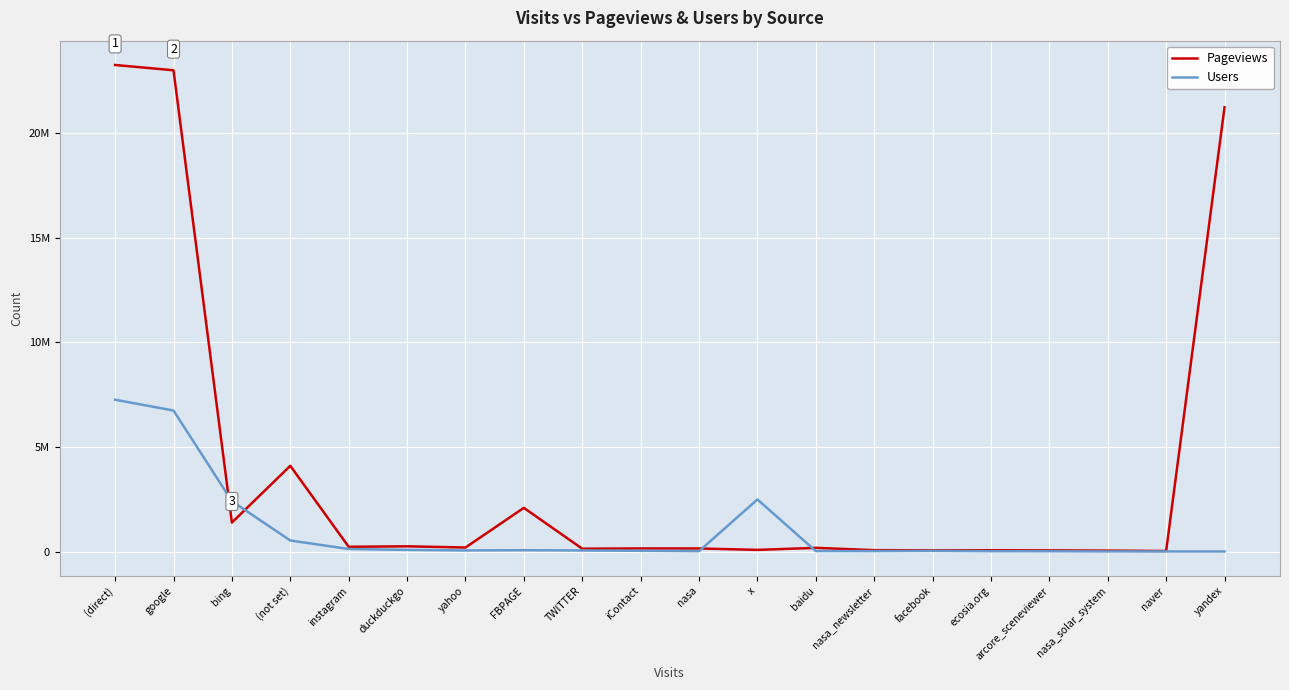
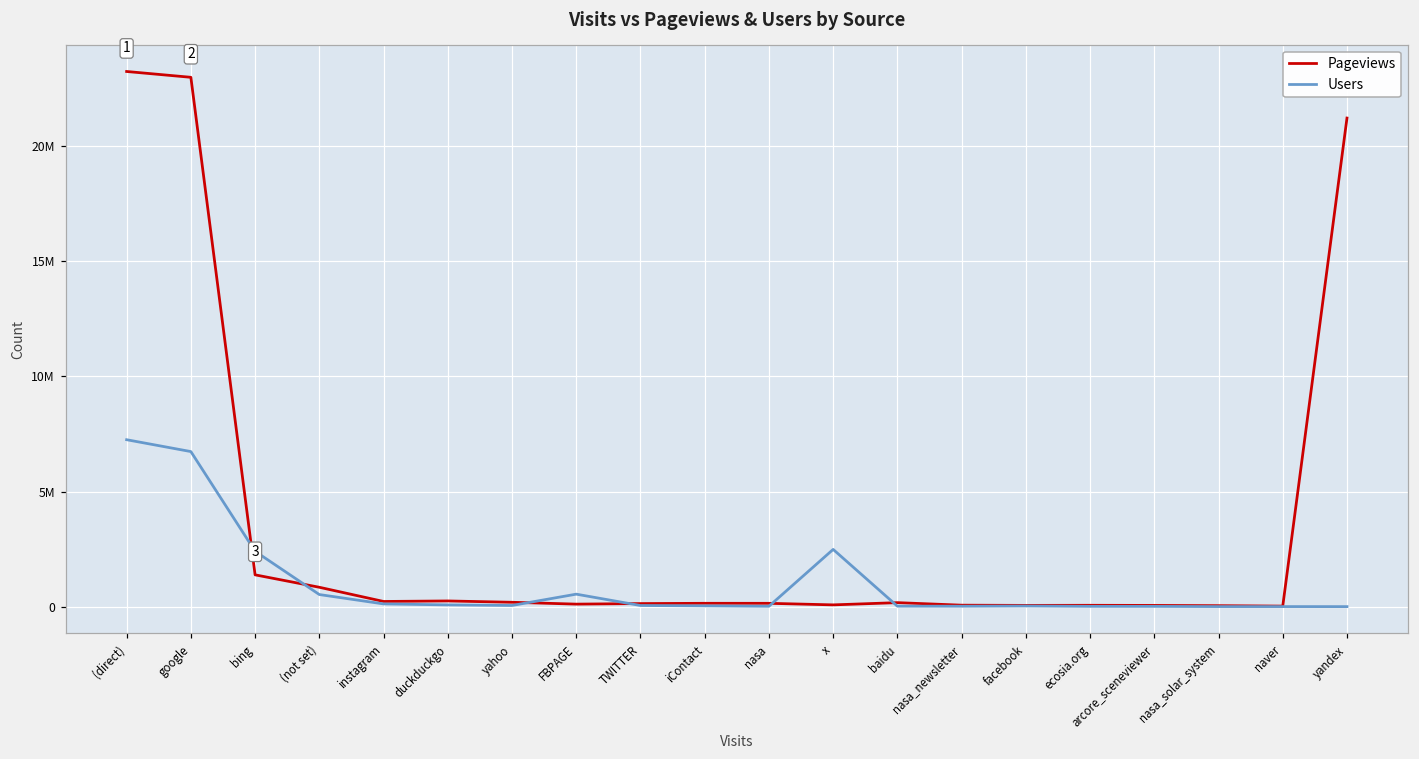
  {
    "Pageviews": {
      "bing": 1400000,
-     "(not set)": 4100000,
+     "(not set)": 800000,
      "duckduckgo": 200000,
      "yahoo": 200000,
-     "FBPAGE": 2100000,
+     "FBPAGE": 100000,
      "nasa": 100000,
      "x": 100000,
      "baidu": 200000,
      "yandex": 21200000
    },
    "Users": {
      "(direct)": 7300000,
      "google": 6700000,
      "(not set)": 500000,
      "duckduckgo": 100000,
      "yahoo": 100000,
-     "FBPAGE": 100000,
+     "FBPAGE": 500000,
      "nasa": 0,
      "x": 2500000,
      "baidu": 0,
      "yandex": 0
    }
  }
